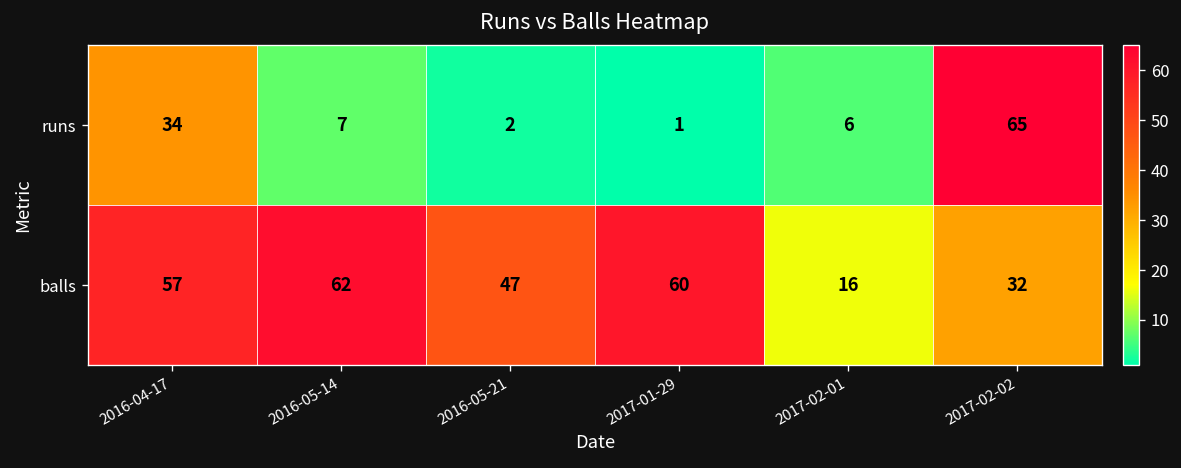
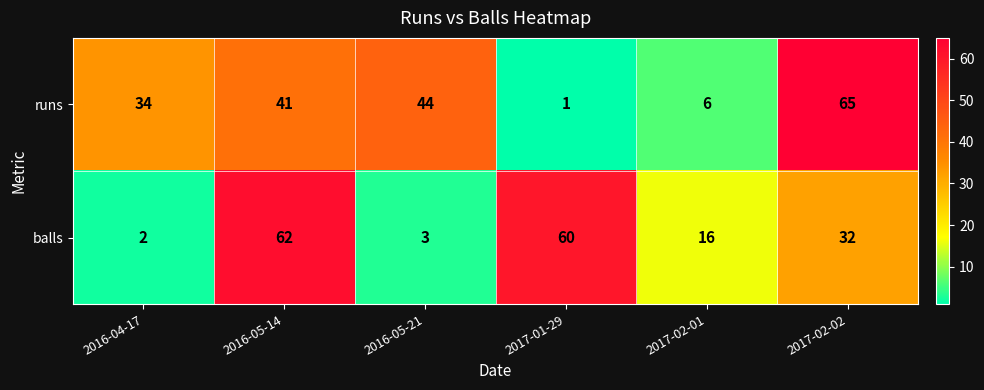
  {
    "runs": {
      "2016-04-17": 34,
-     "2016-05-14": 7,
-     "2016-05-21": 2,
+     "2016-05-14": 41,
+     "2016-05-21": 44,
      "2017-01-29": 1,
      "2017-02-01": 6,
      "2017-02-02": 65
    },
    "balls": {
-     "2016-04-17": 57,
+     "2016-04-17": 2,
      "2016-05-14": 62,
-     "2016-05-21": 47,
+     "2016-05-21": 3,
      "2017-01-29": 60,
      "2017-02-01": 16,
      "2017-02-02": 32
    }
  }
